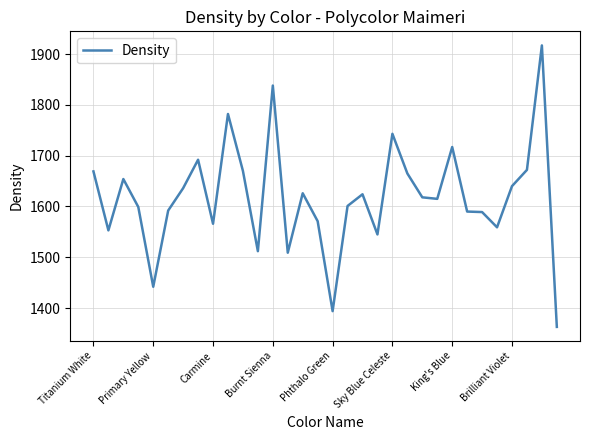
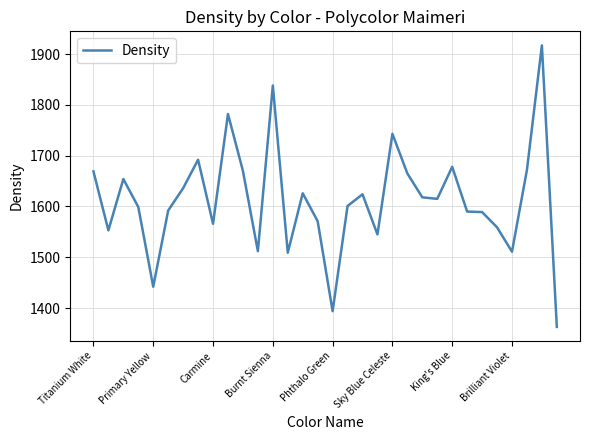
  {
    "Titanium White": 1670,
    "Primary Yellow": 1440,
    "Carmine": 1570,
    "Burnt Sienna": 1840,
    "Phthalo Green": 1390,
    "Sky Blue Celeste": 1740,
-   "King's Blue": 1720,
-   "Brilliant Violet": 1640
+   "King's Blue": 1680,
+   "Brilliant Violet": 1510
  }
